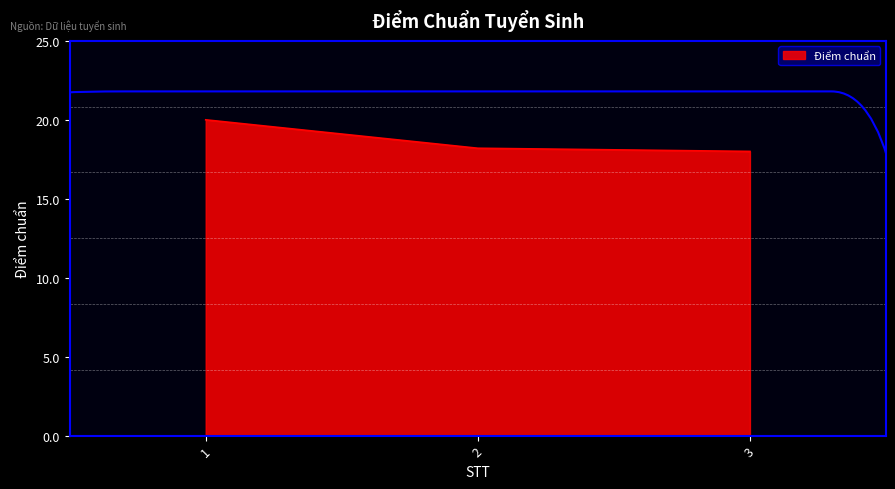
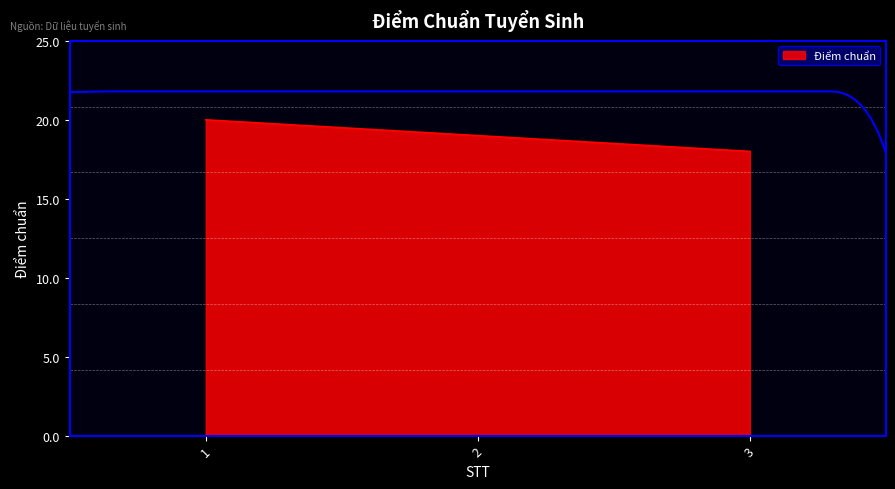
  {
    "1": 20.0,
-   "2": 18.2,
+   "2": 19.0,
    "3": 18.0
  }
